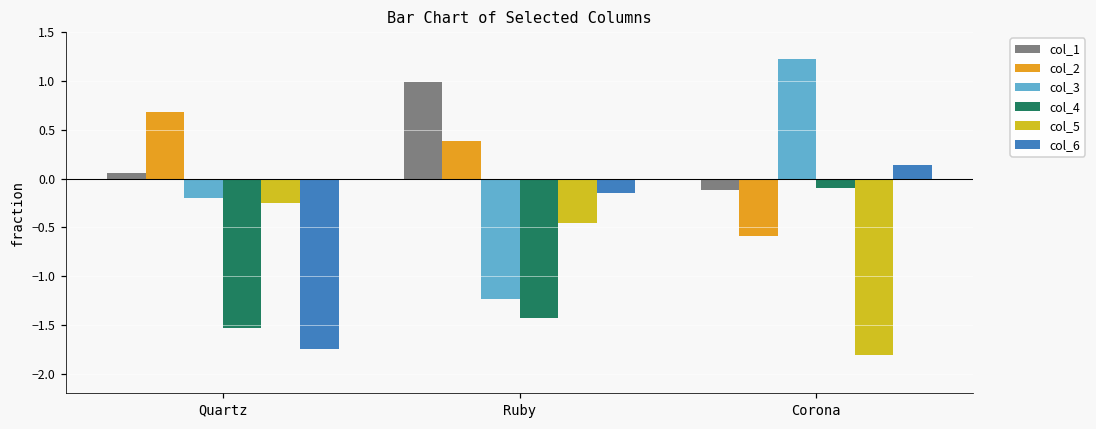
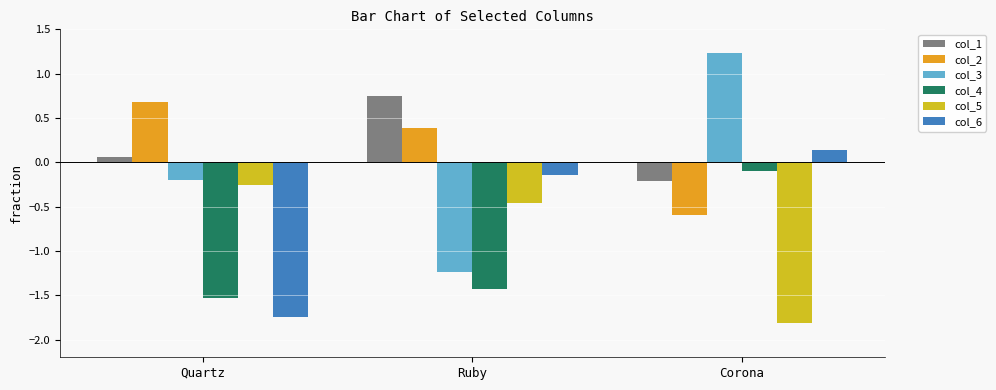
  {
    "col_1": {
      "Quartz": 0.1,
-     "Ruby": 1.0,
-     "Corona": -0.1
+     "Ruby": 0.8,
+     "Corona": -0.2
    },
    "col_4": {
      "Quartz": -1.5,
      "Ruby": -1.4,
      "Corona": -0.1
    }
  }
